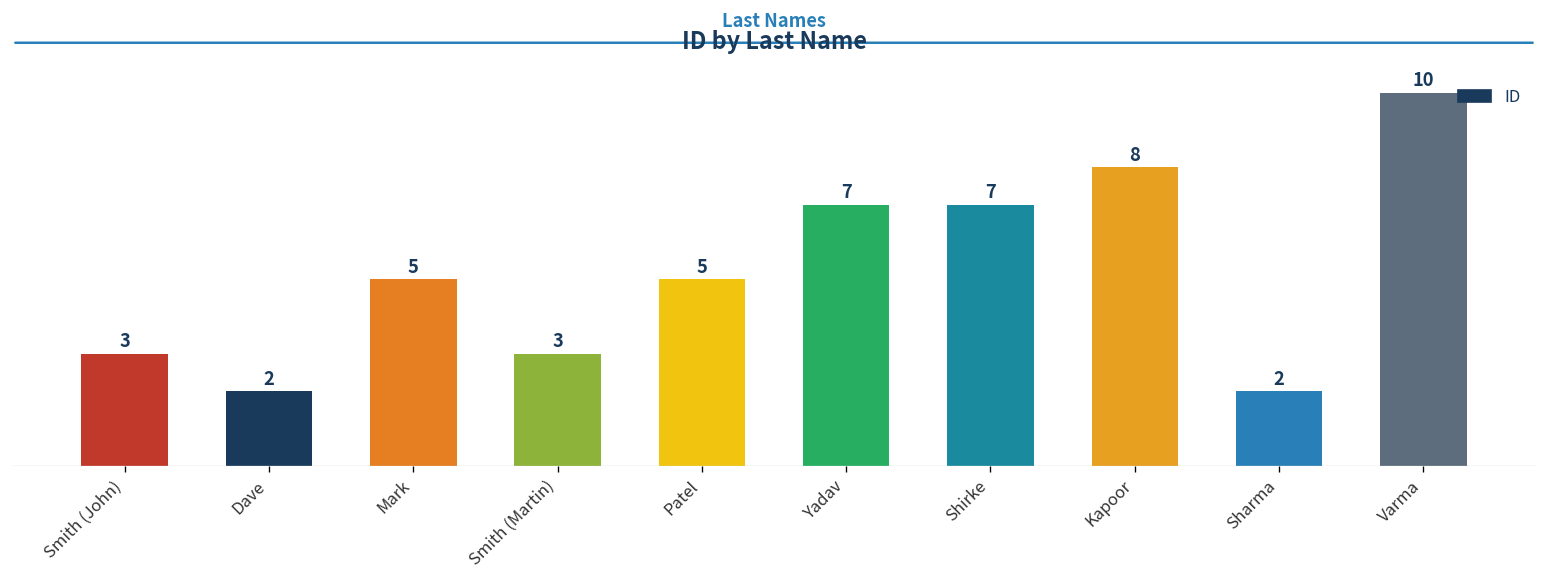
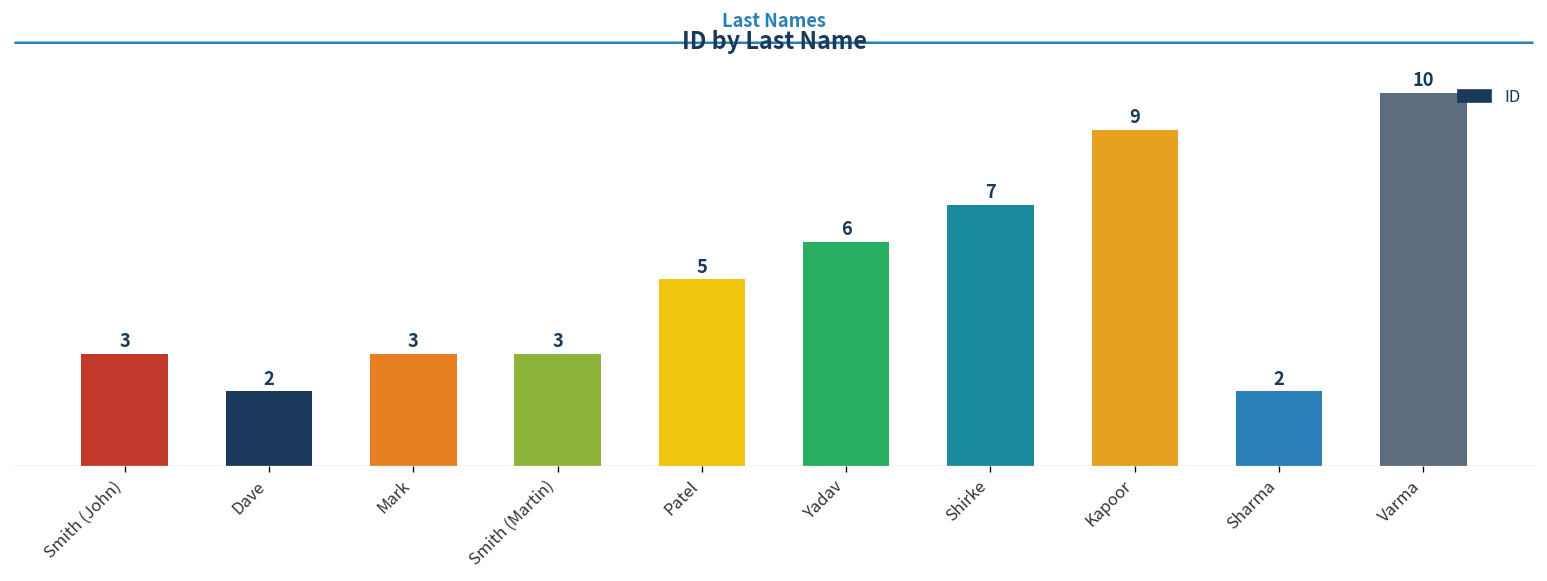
  {
    "Smith (John)": 3,
    "Dave": 2,
-   "Mark": 5,
+   "Mark": 3,
    "Smith (Martin)": 3,
    "Patel": 5,
-   "Yadav": 7,
+   "Yadav": 6,
    "Shirke": 7,
-   "Kapoor": 8,
+   "Kapoor": 9,
    "Sharma": 2,
    "Varma": 10
  }
